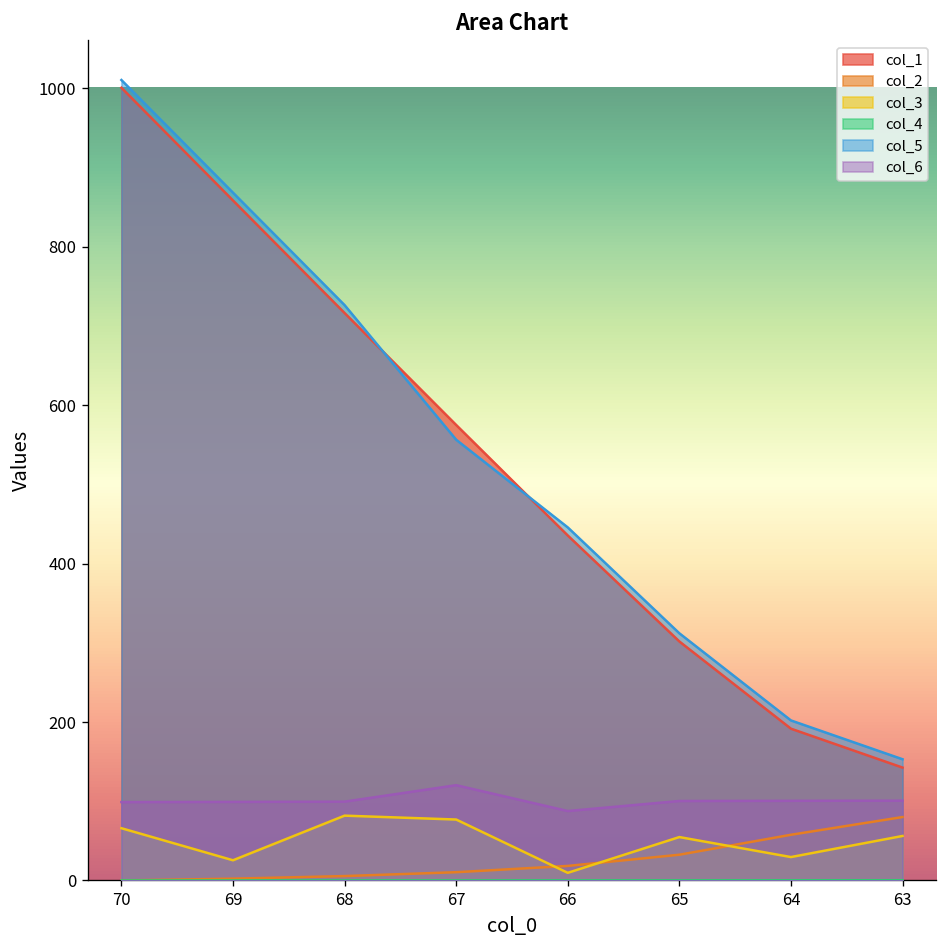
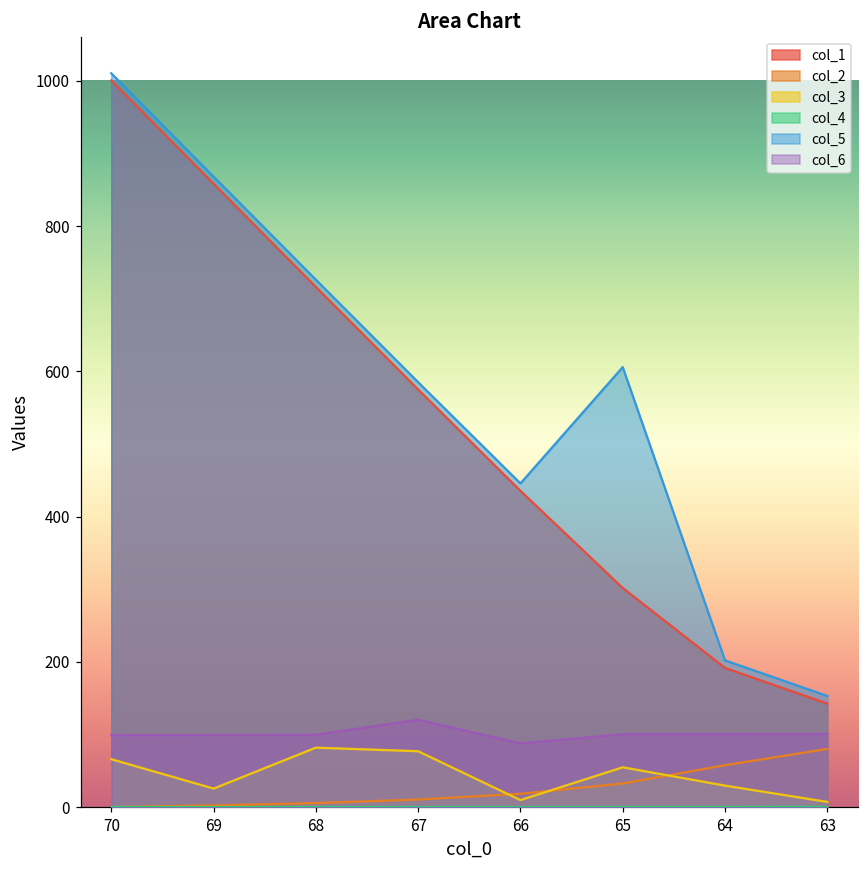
  {
    "col_3": {
      "70": 70,
      "69": 30,
      "68": 80,
      "67": 80,
      "66": 10,
      "65": 50,
      "64": 30,
-     "63": 60
+     "63": 10
    },
    "col_4": {
      "68": 0,
      "67": 0,
      "66": 0,
      "65": 0,
      "64": 0,
      "63": 0
    },
    "col_5": {
      "70": 1010,
      "69": 870,
      "68": 730,
-     "67": 560,
+     "67": 580,
      "66": 450,
-     "65": 310,
+     "65": 610,
      "64": 200,
      "63": 150
    },
    "col_6": {
      "70": 100,
      "69": 100,
      "68": 100,
      "67": 120,
      "66": 90,
      "65": 100,
      "64": 100,
      "63": 100
    }
  }
